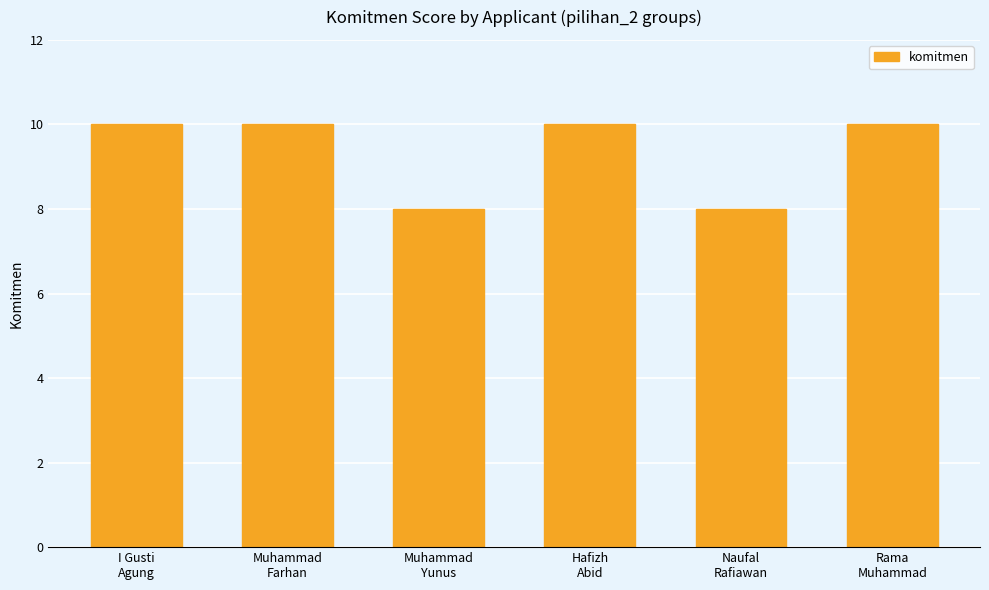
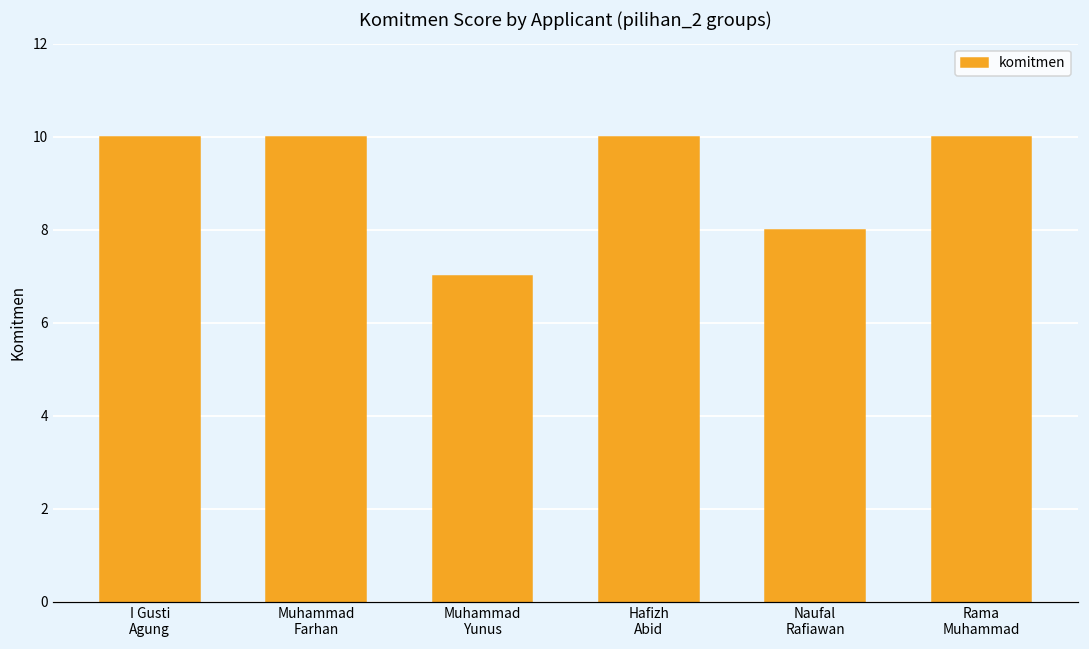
  {
    "I Gusti Agung": 10,
    "Muhammad Farhan": 10,
-   "Muhammad Yunus": 8,
+   "Muhammad Yunus": 7,
    "Hafizh Abid": 10,
    "Naufal Rafiawan": 8,
    "Rama Muhammad": 10
  }
